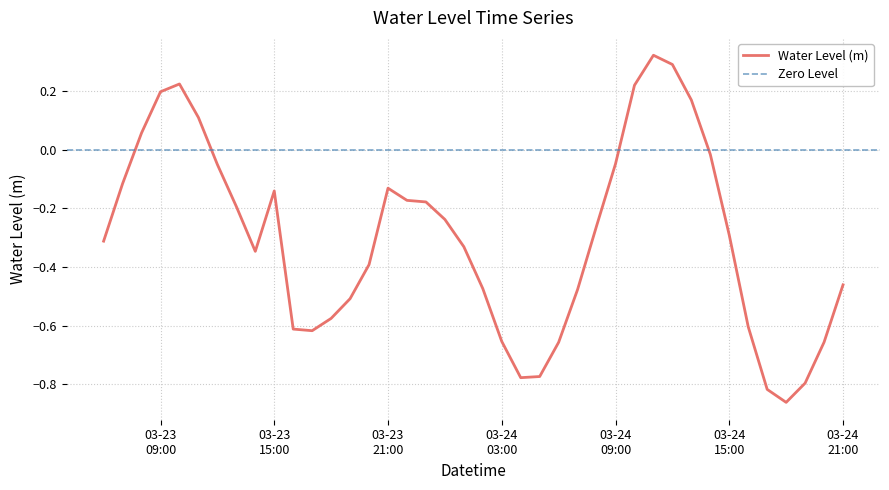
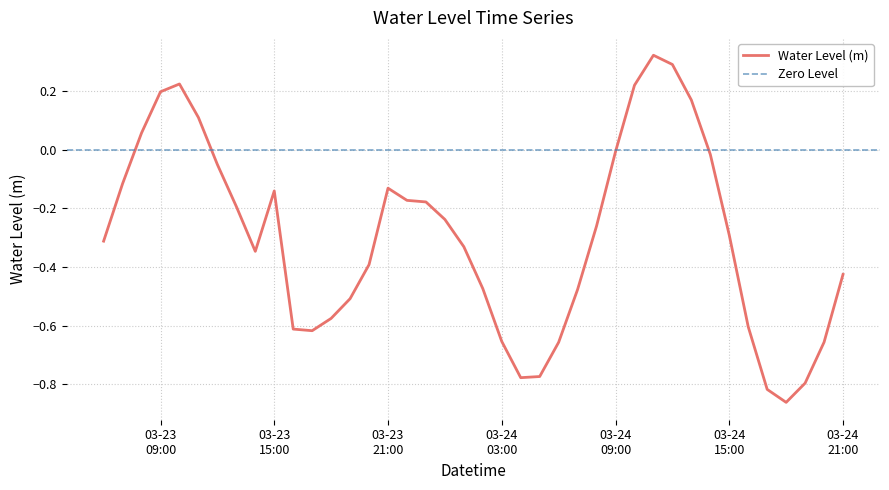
  {
    "03-23 09:00": 0.20,
    "03-23 15:00": -0.14,
    "03-23 21:00": -0.13,
    "03-24 03:00": -0.65,
-   "03-24 09:00": -0.05,
+   "03-24 09:00": -0.01,
    "03-24 15:00": -0.29,
-   "03-24 21:00": -0.46
+   "03-24 21:00": -0.42
  }
